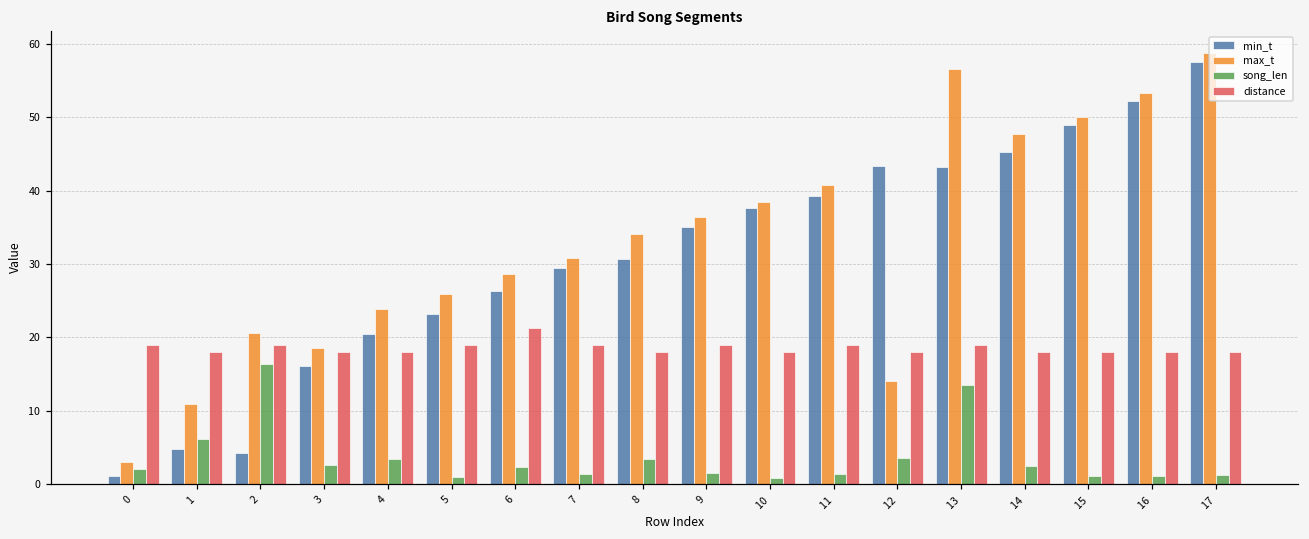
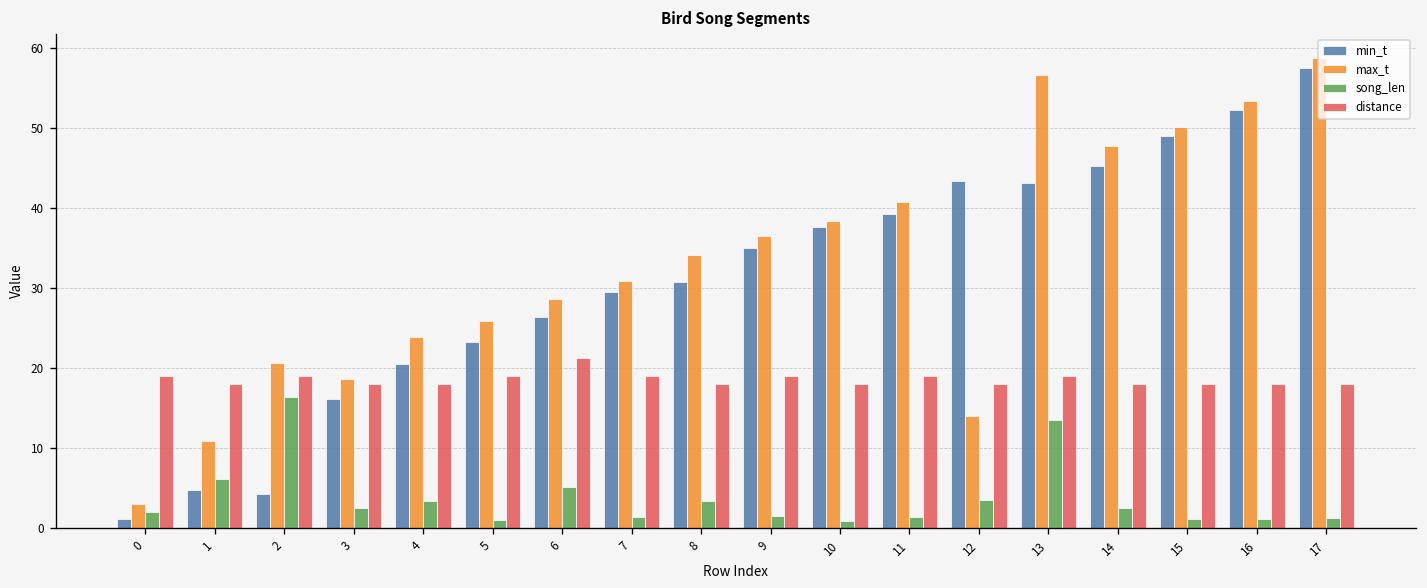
  {
    "min_t": {
      "0": 1,
      "1": 5,
      "2": 4,
      "3": 16,
      "4": 20,
      "5": 23,
      "6": 26,
      "7": 29,
      "8": 31,
      "9": 35,
      "10": 38,
      "11": 39,
      "12": 43,
      "13": 43,
      "14": 45,
      "15": 49,
      "16": 52,
      "17": 58
    },
    "max_t": {
      "0": 3,
      "1": 11,
      "2": 21,
      "3": 19,
      "4": 24,
      "5": 26,
      "6": 29,
      "7": 31,
      "8": 34,
      "9": 36,
      "10": 38,
      "11": 41,
      "12": 14,
      "13": 57,
      "14": 48,
      "15": 50,
      "16": 53
    },
    "song_len": {
      "0": 2,
      "1": 6,
      "2": 16,
      "3": 3,
      "4": 3,
      "5": 1,
-     "6": 2,
+     "6": 5,
      "7": 1,
      "8": 3,
      "9": 1,
      "10": 1,
      "11": 1,
      "12": 3,
      "13": 13,
      "14": 2,
      "15": 1,
      "16": 1,
      "17": 1
    },
    "distance": {
      "0": 19,
      "1": 18,
      "2": 19,
      "3": 18,
      "4": 18,
      "5": 19,
      "6": 21,
      "7": 19,
      "8": 18,
      "9": 19,
      "10": 18,
      "11": 19,
      "12": 18,
      "13": 19,
      "14": 18,
      "15": 18,
      "16": 18,
      "17": 18
    }
  }
